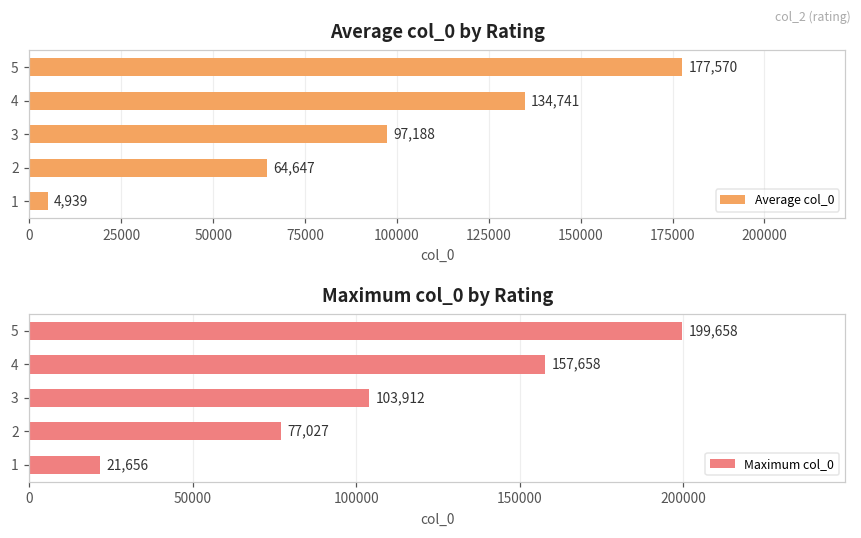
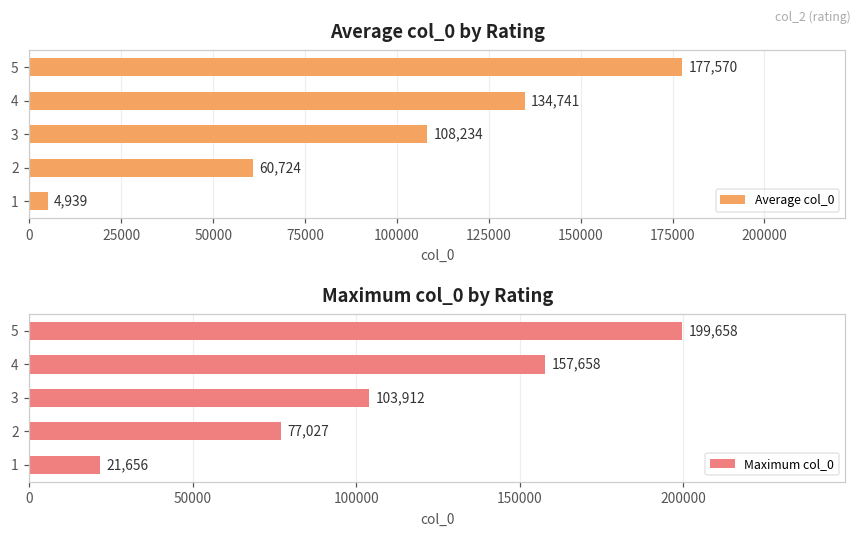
  {
    "Average col_0 by Rating": {
      "5": "177,570",
      "4": "134,741",
-     "3": "97,188",
-     "2": "64,647",
+     "3": "108,234",
+     "2": "60,724",
      "1": "4,939"
    },
    "Maximum col_0 by Rating": {
      "5": "199,658",
      "4": "157,658",
      "3": "103,912",
      "2": "77,027",
      "1": "21,656"
    }
  }
